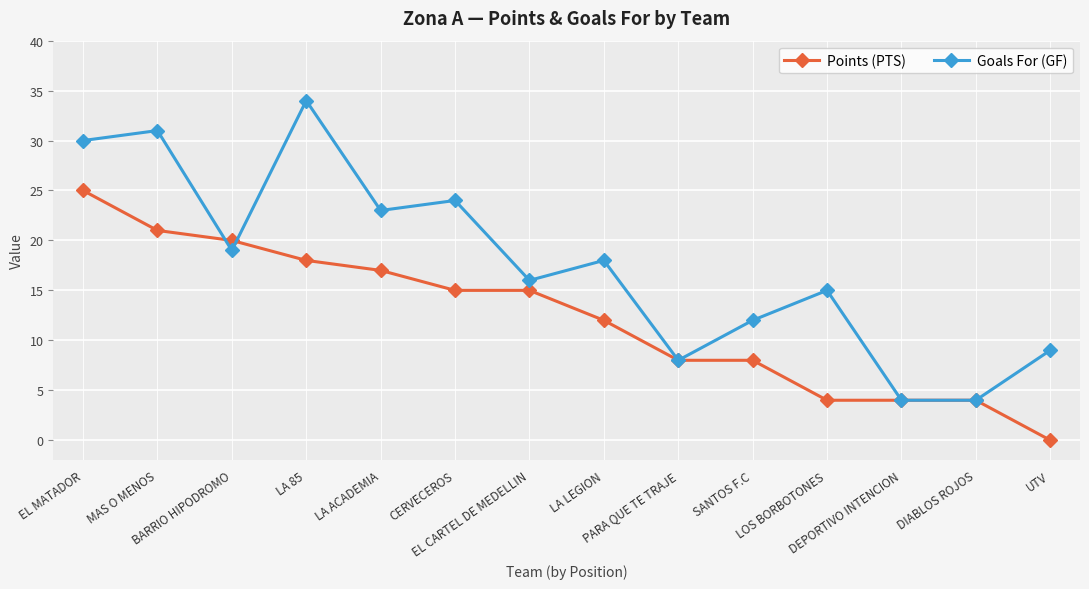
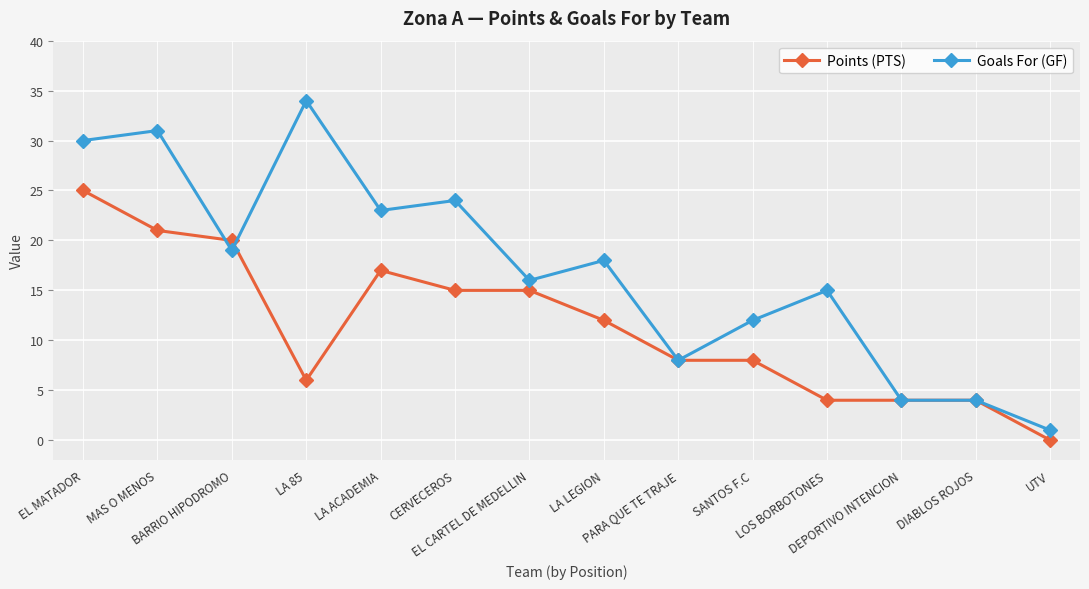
  {
    "Points (PTS)": {
      "EL MATADOR": 25,
      "MAS O MENOS": 21,
      "BARRIO HIPODROMO": 20,
-     "LA 85": 18,
+     "LA 85": 6,
      "LA ACADEMIA": 17,
      "CERVECEROS": 15,
      "EL CARTEL DE MEDELLIN": 15,
      "LA LEGION": 12,
      "SANTOS F.C": 8,
      "LOS BORBOTONES": 4,
      "UTV": 0
    },
    "Goals For (GF)": {
      "EL MATADOR": 30,
      "MAS O MENOS": 31,
      "BARRIO HIPODROMO": 19,
      "LA 85": 34,
      "LA ACADEMIA": 23,
      "CERVECEROS": 24,
      "EL CARTEL DE MEDELLIN": 16,
      "LA LEGION": 18,
      "SANTOS F.C": 12,
      "LOS BORBOTONES": 15,
-     "UTV": 9
+     "UTV": 1
    }
  }
